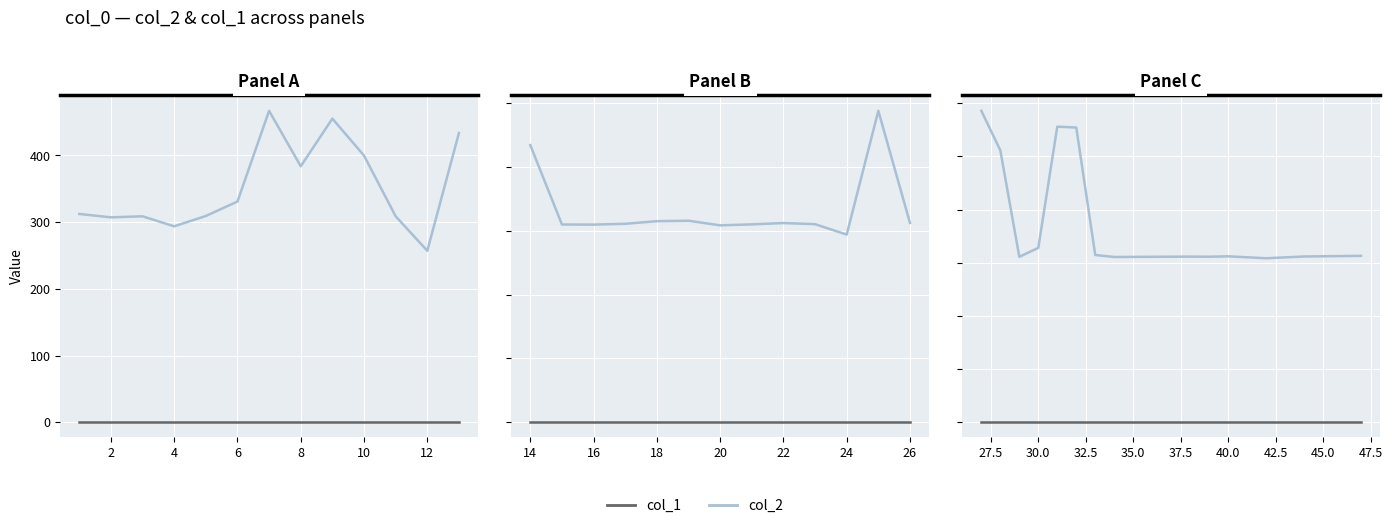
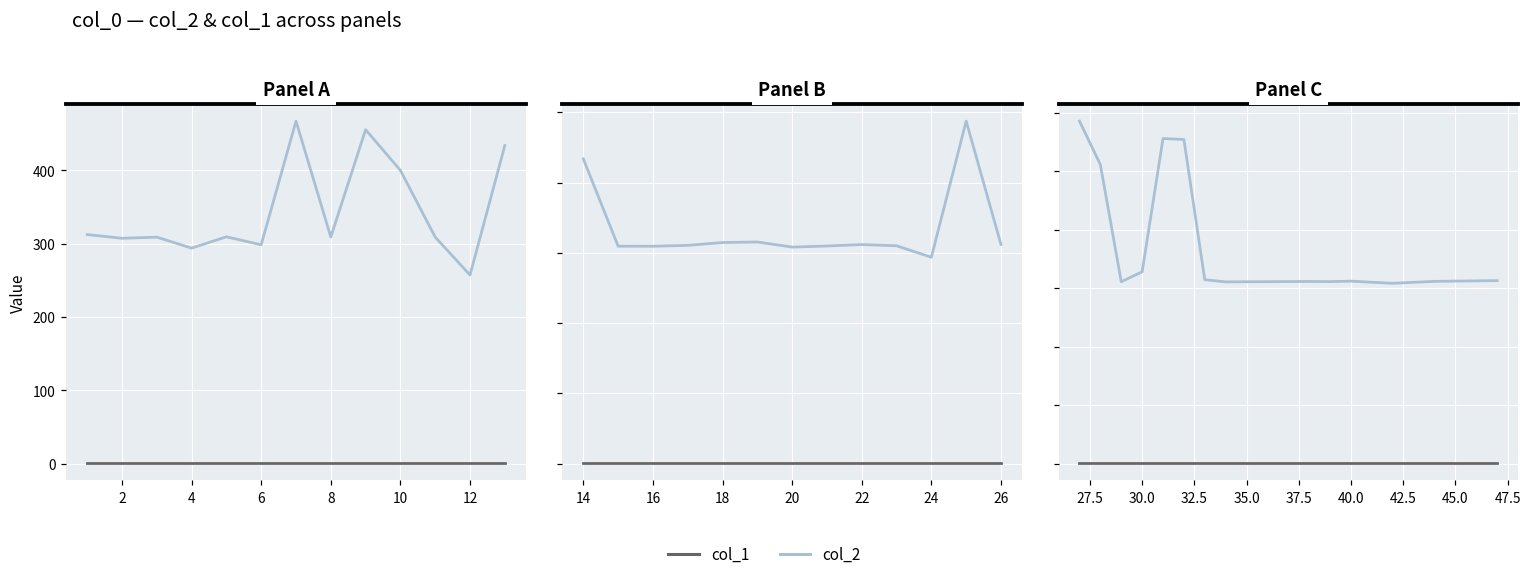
  {
    "Panel A": {
      "col_2": {
        "2": 310,
        "4": 290,
-       "6": 330,
-       "8": 380,
+       "6": 300,
+       "8": 310,
        "10": 400,
        "12": 260
      },
      "col_1": {
        "2": 0,
        "4": 0,
        "6": 0,
        "8": 0,
        "10": 0,
        "12": 0
      }
    }
  }
